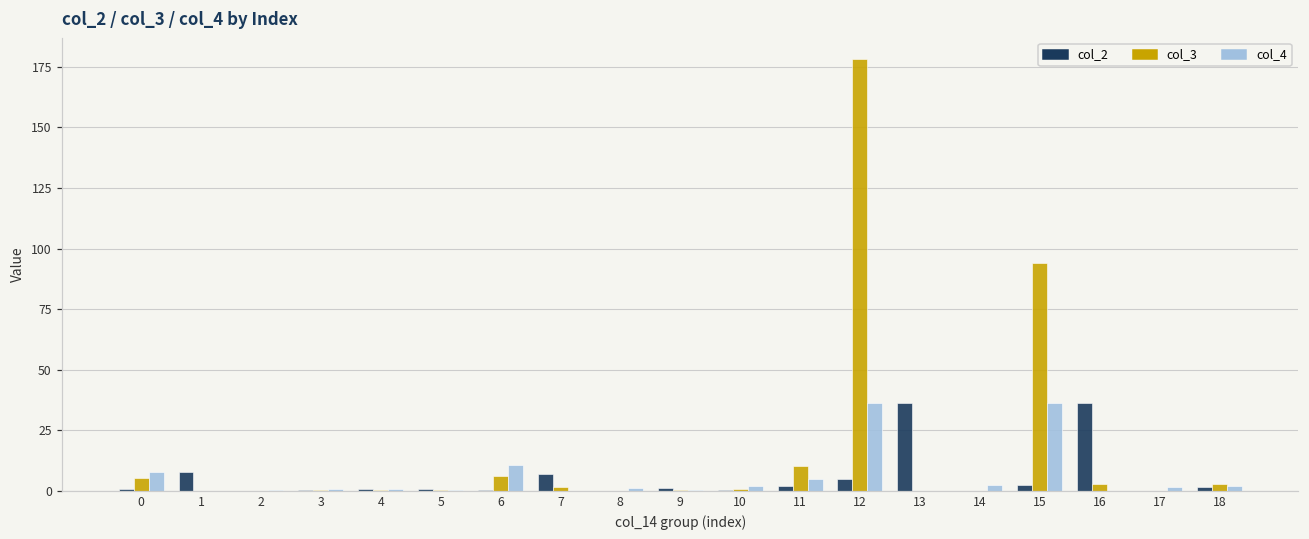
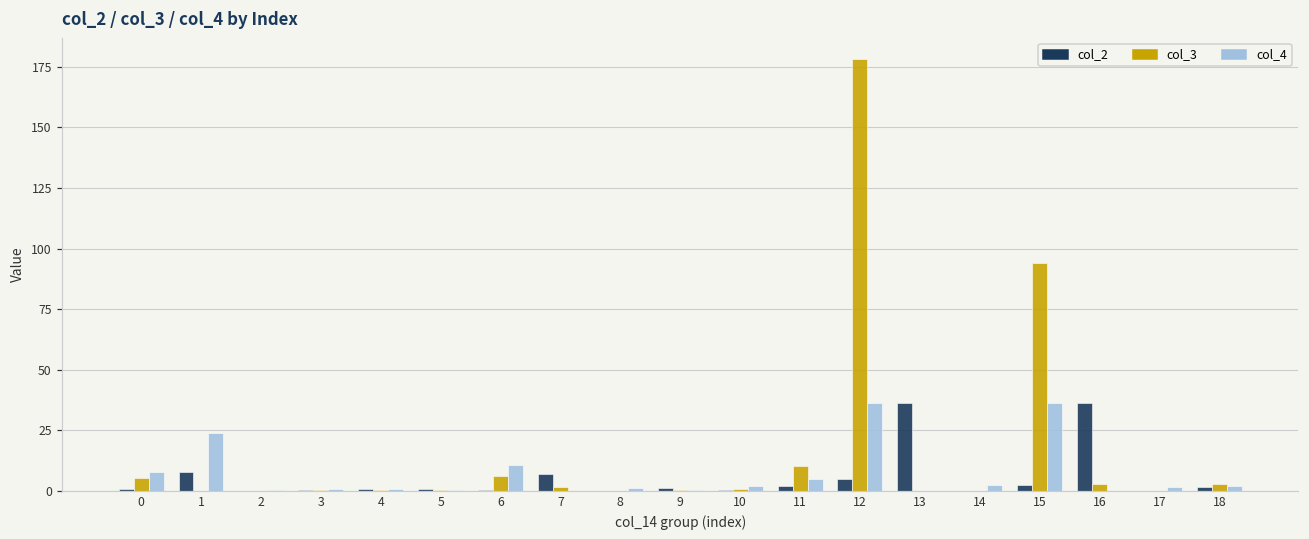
  {
    "col_2": {
      "1": 8,
      "7": 7,
      "9": 1,
      "11": 2,
      "12": 5,
      "13": 36,
      "15": 3,
      "16": 36,
      "18": 1
    },
    "col_3": {
      "0": 5,
      "6": 6,
      "7": 1,
      "11": 10,
      "12": 178,
      "15": 94,
      "16": 3,
      "18": 3
    },
    "col_4": {
      "0": 8,
-     "1": 0,
+     "1": 24,
      "6": 11,
      "8": 1,
      "10": 2,
      "11": 5,
      "12": 36,
      "14": 3,
      "15": 36,
      "17": 1,
      "18": 2
    }
  }
